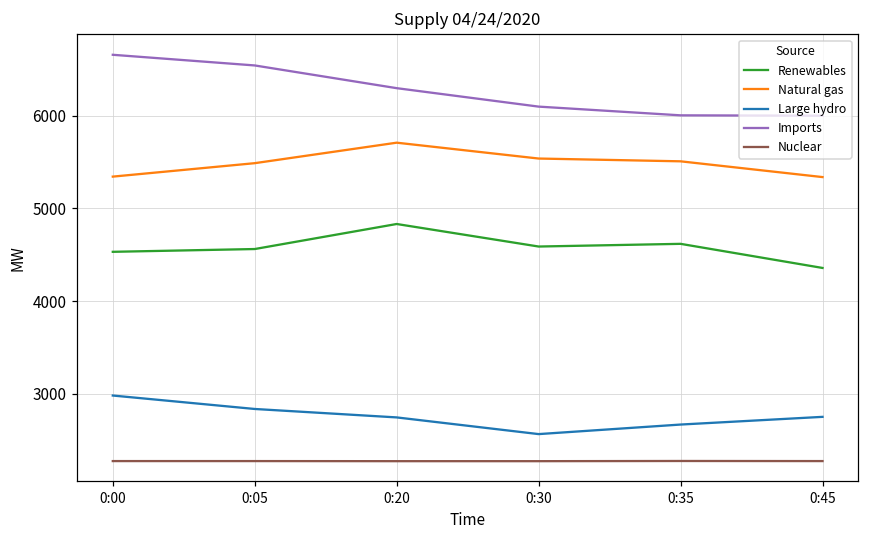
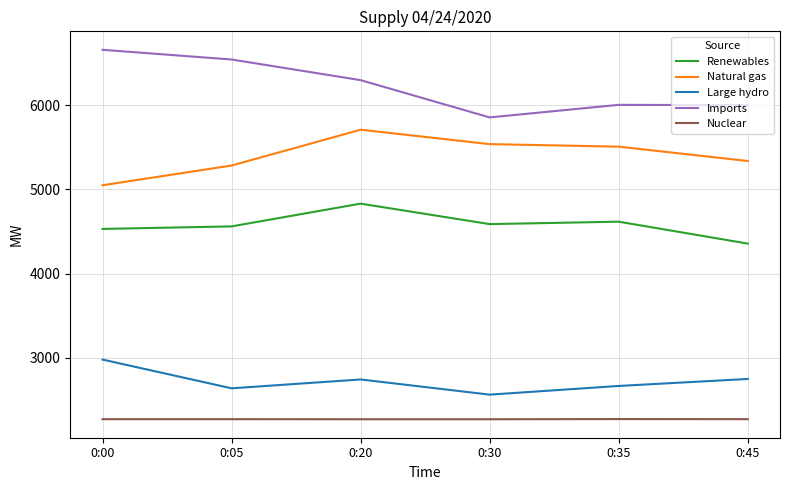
  {
    "Renewables": {
      "0:00": 4500,
      "0:05": 4600,
      "0:20": 4800,
      "0:30": 4600,
      "0:35": 4600,
      "0:45": 4400
    },
    "Natural gas": {
-     "0:00": 5300,
-     "0:05": 5500,
+     "0:00": 5000,
+     "0:05": 5300,
      "0:20": 5700,
      "0:30": 5500,
      "0:35": 5500,
      "0:45": 5300
    },
    "Large hydro": {
      "0:00": 3000,
-     "0:05": 2800,
+     "0:05": 2600,
      "0:20": 2700,
      "0:30": 2600,
      "0:35": 2700,
      "0:45": 2800
    },
    "Imports": {
      "0:00": 6700,
      "0:05": 6500,
      "0:20": 6300,
-     "0:30": 6100,
+     "0:30": 5900,
      "0:35": 6000
    },
    "Nuclear": {
      "0:00": 2300,
      "0:05": 2300,
      "0:20": 2300,
      "0:30": 2300,
      "0:35": 2300,
      "0:45": 2300
    }
  }
